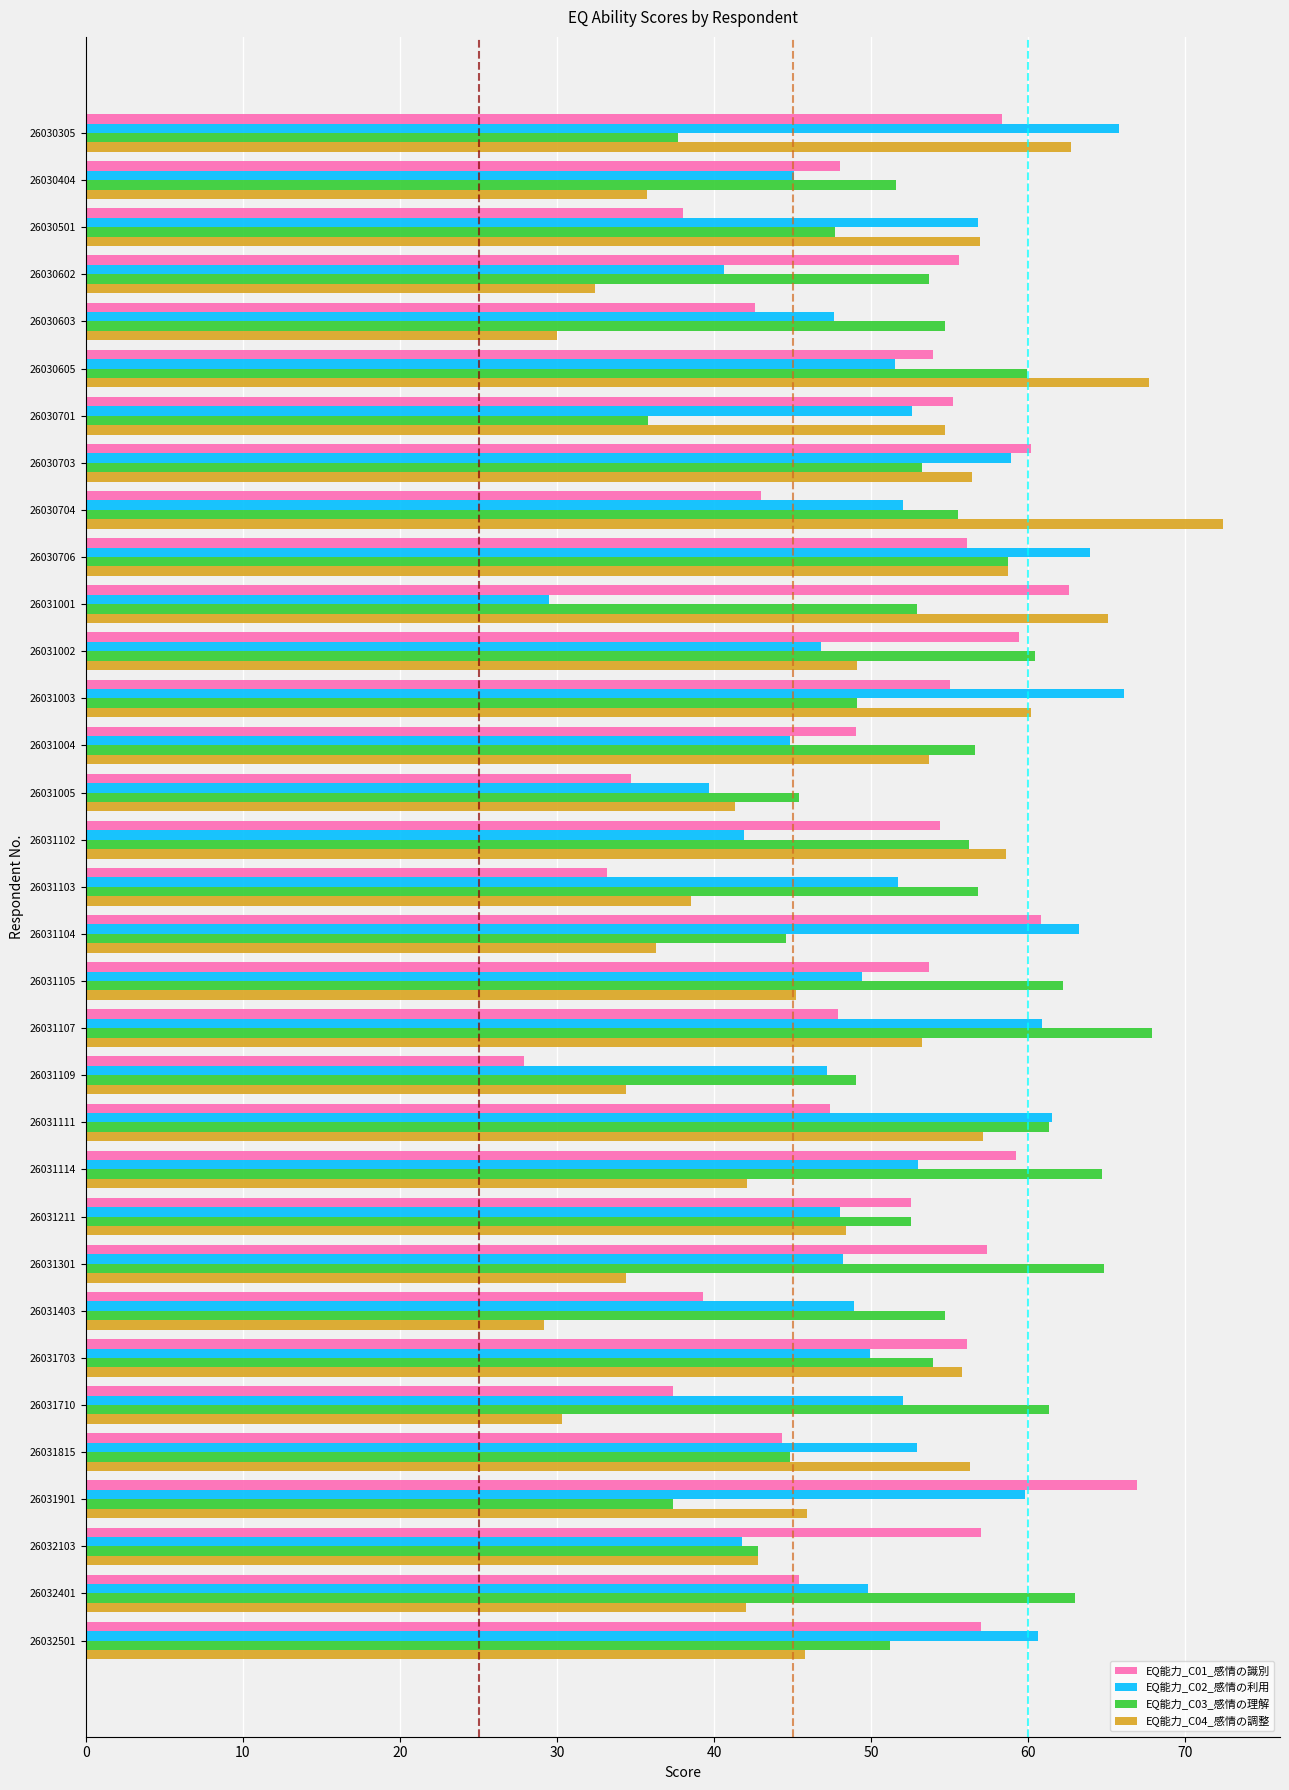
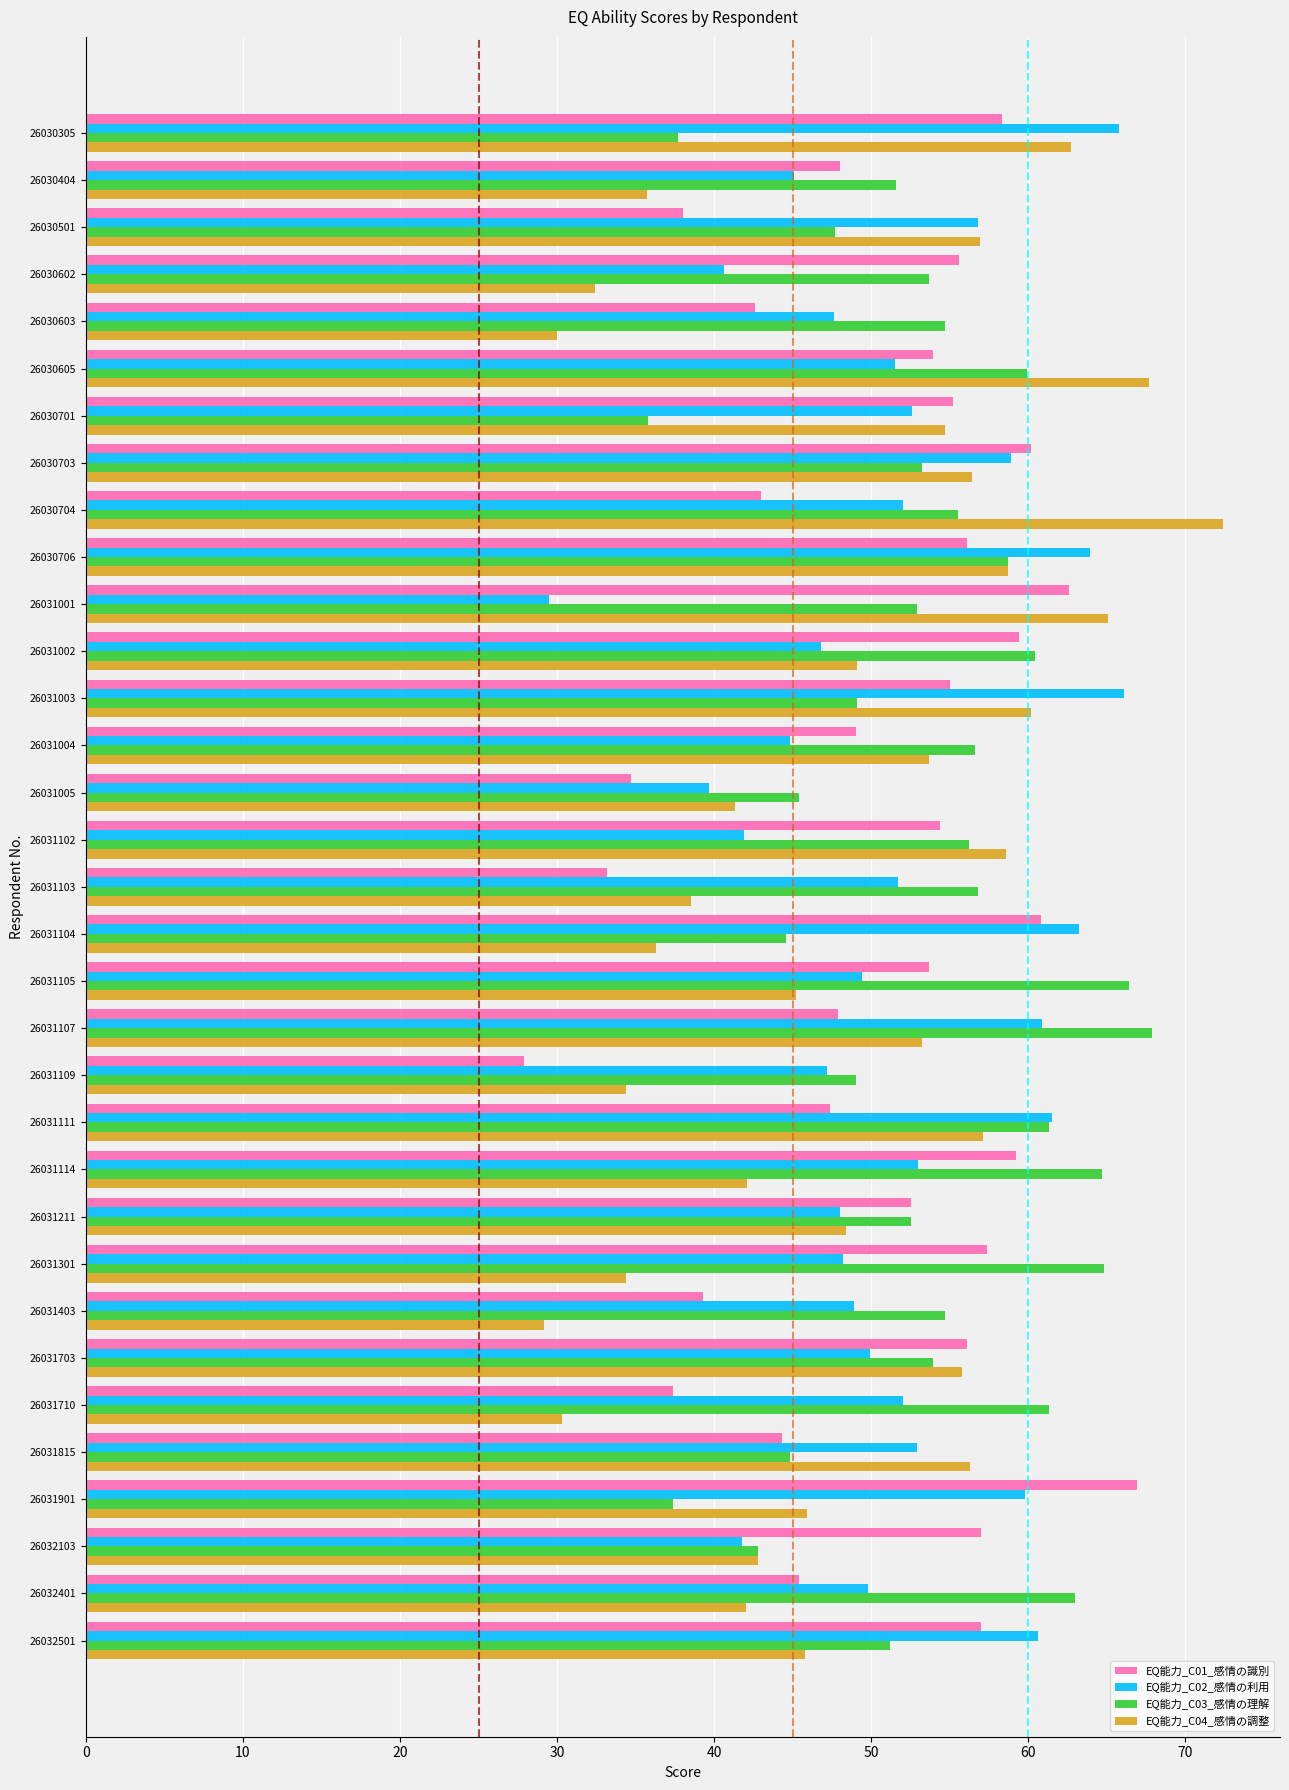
  {
    "EQ能力_C01_感情の識別": {
      "26030305": 58.3,
      "26030404": 48.0,
      "26030501": 38.0,
      "26030602": 55.6,
      "26030603": 42.6,
      "26030605": 53.9,
      "26030701": 55.2,
      "26030703": 60.2,
      "26030704": 43.0,
      "26030706": 56.1,
      "26031001": 62.6,
      "26031002": 59.4,
      "26031003": 55.0,
      "26031004": 49.0,
      "26031005": 34.7,
      "26031102": 54.4,
      "26031103": 33.2,
      "26031104": 60.8,
      "26031105": 53.7,
      "26031107": 47.9,
      "26031109": 27.9,
      "26031111": 47.4,
      "26031114": 59.2,
      "26031211": 52.5,
      "26031301": 57.4,
      "26031403": 39.3,
      "26031703": 56.1,
      "26031710": 37.4,
      "26031815": 44.3,
      "26031901": 66.9,
      "26032103": 57.0,
      "26032401": 45.4,
      "26032501": 57.0
    },
    "EQ能力_C02_感情の利用": {
      "26030305": 65.8,
      "26030404": 45.1,
      "26030501": 56.8,
      "26030602": 40.6,
      "26030603": 47.6,
      "26030605": 51.5,
      "26030701": 52.6,
      "26030703": 58.9,
      "26030704": 52.0,
      "26030706": 63.9,
      "26031001": 29.5,
      "26031002": 46.8,
      "26031003": 66.1,
      "26031004": 44.8,
      "26031005": 39.7,
      "26031102": 41.9,
      "26031103": 51.7,
      "26031104": 63.2,
      "26031105": 49.4,
      "26031107": 60.9,
      "26031109": 47.2,
      "26031111": 61.5,
      "26031114": 53.0,
      "26031211": 48.0,
      "26031301": 48.2,
      "26031403": 48.9,
      "26031703": 49.9,
      "26031710": 52.0,
      "26031815": 52.9,
      "26031901": 59.8,
      "26032103": 41.8,
      "26032401": 49.8,
      "26032501": 60.6
    },
    "EQ能力_C03_感情の理解": {
      "26030305": 37.7,
      "26030404": 51.6,
      "26030501": 47.7,
      "26030602": 53.7,
      "26030603": 54.7,
      "26030605": 59.9,
      "26030701": 35.8,
      "26030703": 53.2,
      "26030704": 55.5,
      "26030706": 58.7,
      "26031001": 52.9,
      "26031002": 60.4,
      "26031003": 49.1,
      "26031004": 56.6,
      "26031005": 45.4,
      "26031102": 56.2,
      "26031103": 56.8,
      "26031104": 44.6,
-     "26031105": 62.2,
+     "26031105": 66.4,
      "26031107": 67.9,
      "26031109": 49.0,
      "26031111": 61.3,
      "26031114": 64.7,
      "26031211": 52.5,
      "26031301": 64.8,
      "26031403": 54.7,
      "26031703": 53.9,
      "26031710": 61.3,
      "26031815": 44.8,
      "26031901": 37.4,
      "26032103": 42.8,
      "26032401": 63.0,
      "26032501": 51.2
    },
    "EQ能力_C04_感情の調整": {
      "26030305": 62.7,
      "26030404": 35.7,
      "26030501": 56.9,
      "26030602": 32.4,
      "26030603": 30.0,
      "26030605": 67.7,
      "26030701": 54.7,
      "26030703": 56.4,
      "26030704": 72.4,
      "26030706": 58.7,
      "26031001": 65.1,
      "26031002": 49.1,
      "26031003": 60.2,
      "26031004": 53.7,
      "26031005": 41.3,
      "26031102": 58.6,
      "26031103": 38.5,
      "26031104": 36.3,
      "26031105": 45.2,
      "26031107": 53.2,
      "26031109": 34.4,
      "26031111": 57.1,
      "26031114": 42.1,
      "26031211": 48.4,
      "26031301": 34.4,
      "26031403": 29.2,
      "26031703": 55.8,
      "26031710": 30.3,
      "26031815": 56.3,
      "26031901": 45.9,
      "26032103": 42.8,
      "26032401": 42.0,
      "26032501": 45.8
    }
  }
